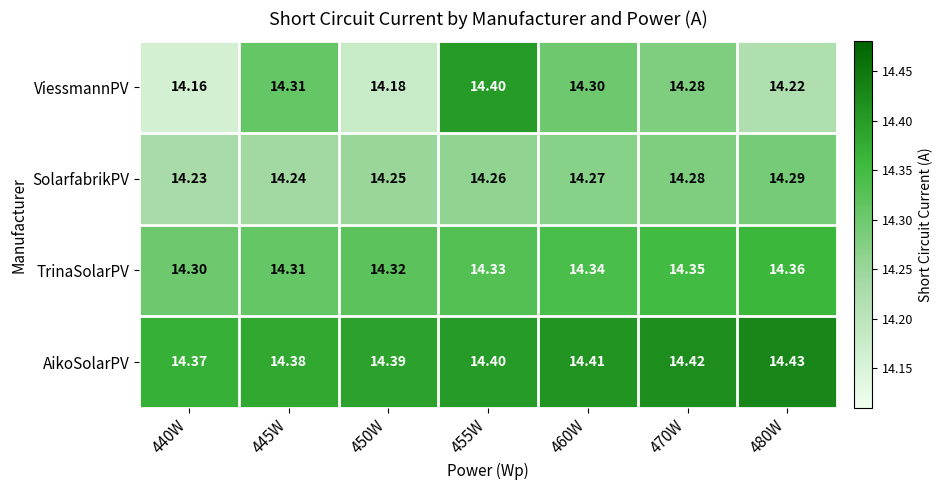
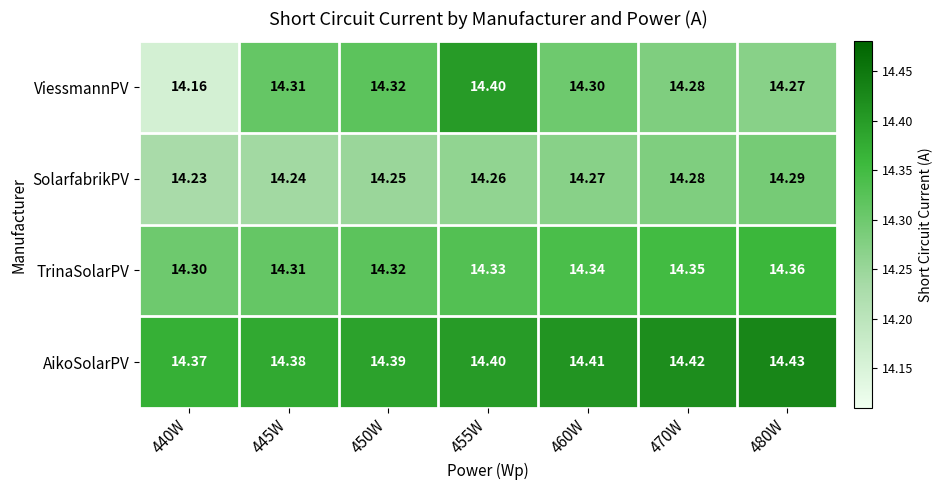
  {
    "ViessmannPV": {
      "440W": 14.16,
      "445W": 14.31,
-     "450W": 14.18,
+     "450W": 14.32,
      "455W": 14.40,
      "460W": 14.30,
      "470W": 14.28,
-     "480W": 14.22
+     "480W": 14.27
    },
    "SolarfabrikPV": {
      "440W": 14.23,
      "445W": 14.24,
      "450W": 14.25,
      "455W": 14.26,
      "460W": 14.27,
      "470W": 14.28,
      "480W": 14.29
    },
    "TrinaSolarPV": {
      "440W": 14.30,
      "445W": 14.31,
      "450W": 14.32,
      "455W": 14.33,
      "460W": 14.34,
      "470W": 14.35,
      "480W": 14.36
    },
    "AikoSolarPV": {
      "440W": 14.37,
      "445W": 14.38,
      "450W": 14.39,
      "455W": 14.40,
      "460W": 14.41,
      "470W": 14.42,
      "480W": 14.43
    }
  }
